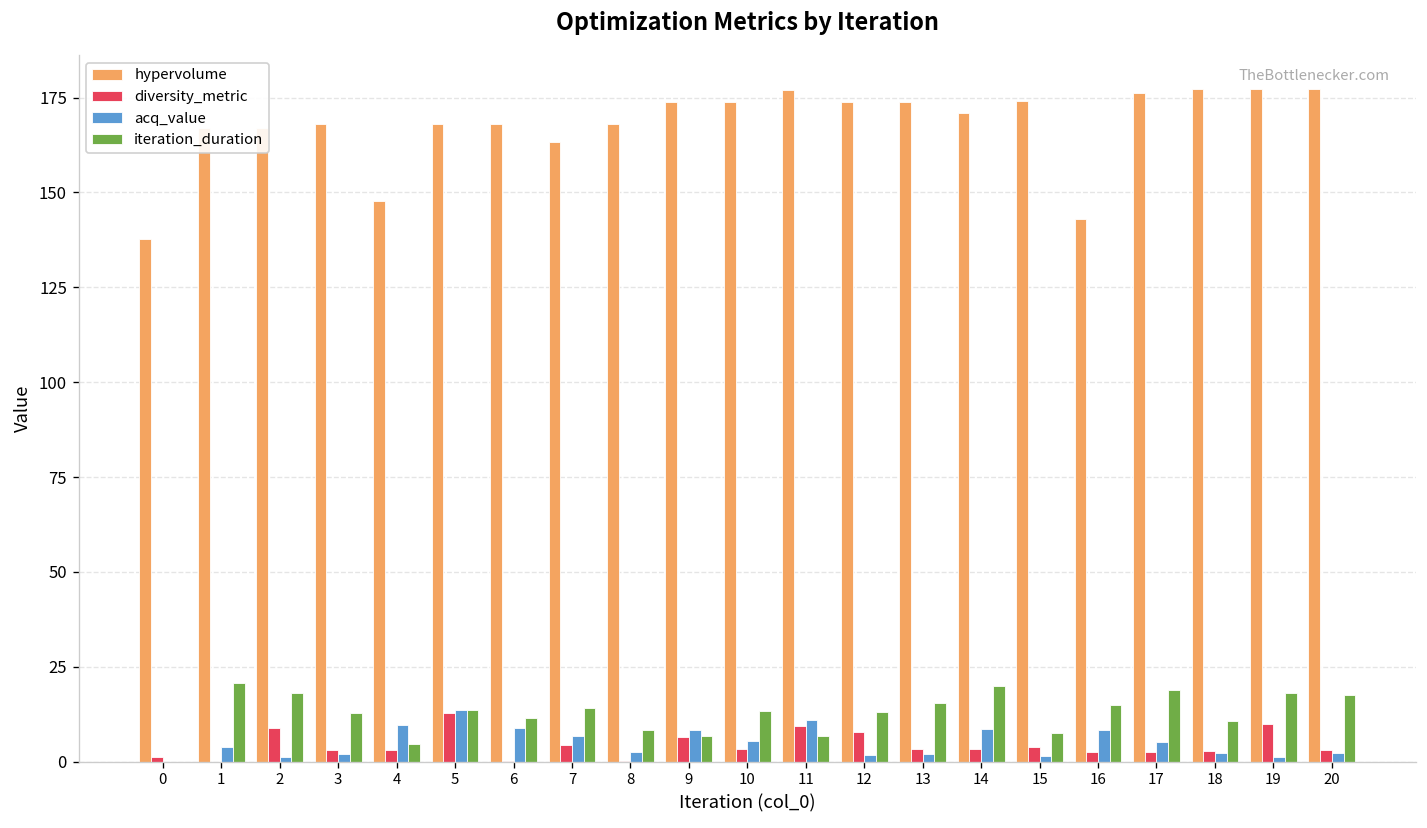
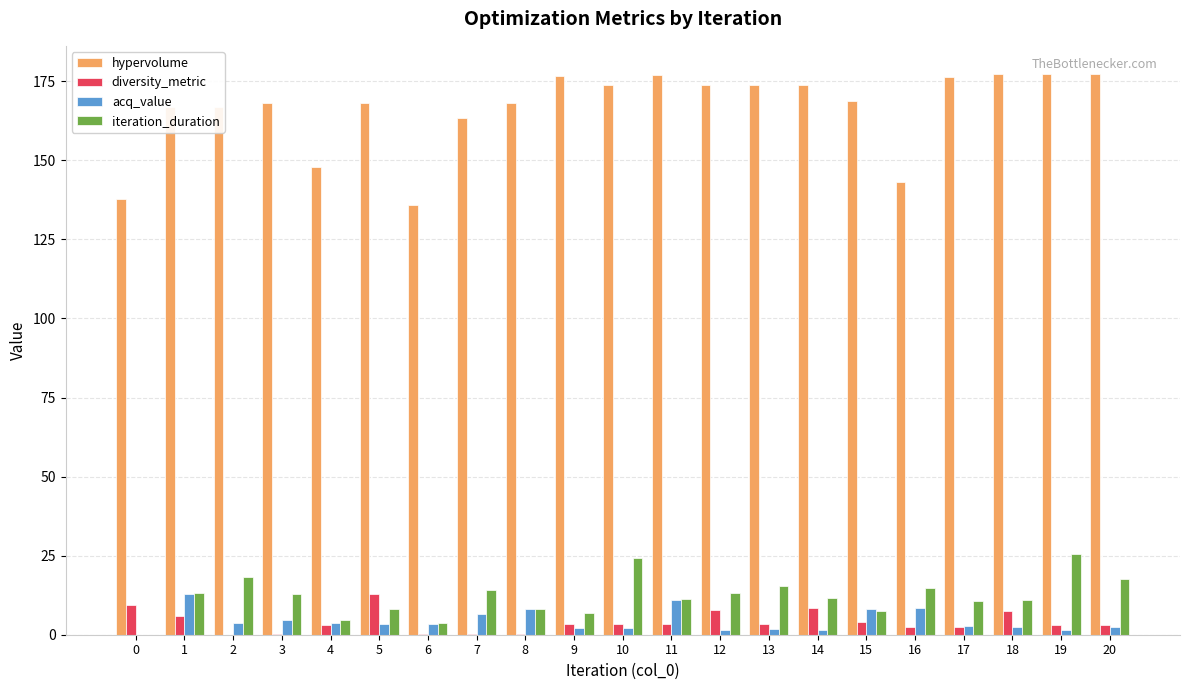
  {
    "hypervolume": {
      "0": 138,
      "3": 168,
      "4": 148,
      "5": 168,
-     "6": 168,
+     "6": 136,
      "7": 163,
      "8": 168,
-     "9": 174,
+     "9": 177,
      "10": 174,
      "11": 177,
      "12": 174,
      "13": 174,
-     "14": 171,
-     "15": 174,
+     "14": 174,
+     "15": 169,
      "16": 143,
      "17": 176,
      "18": 177,
      "19": 177,
      "20": 177
    },
    "diversity_metric": {
-     "0": 1,
-     "1": 0,
-     "2": 9,
-     "3": 3,
+     "0": 9,
+     "1": 6,
+     "2": 0,
+     "3": 0,
      "4": 3,
      "5": 13,
-     "7": 4,
-     "9": 6,
+     "7": 0,
+     "9": 3,
      "10": 3,
-     "11": 9,
+     "11": 3,
      "12": 8,
      "13": 3,
-     "14": 3,
+     "14": 8,
      "15": 4,
      "16": 3,
      "17": 3,
-     "18": 3,
-     "19": 10,
+     "18": 8,
+     "19": 3,
      "20": 3
    },
    "acq_value": {
      "0": 0,
-     "1": 4,
-     "2": 1,
-     "3": 2,
-     "4": 10,
-     "5": 14,
-     "6": 9,
+     "1": 13,
+     "2": 4,
+     "3": 5,
+     "4": 4,
+     "5": 3,
+     "6": 3,
      "7": 7,
-     "8": 2,
-     "9": 8,
-     "10": 5,
+     "8": 8,
+     "9": 2,
+     "10": 2,
      "11": 11,
      "12": 2,
      "13": 2,
-     "14": 8,
-     "15": 1,
+     "14": 2,
+     "15": 8,
      "16": 8,
-     "17": 5,
+     "17": 3,
      "18": 2,
      "19": 1,
      "20": 2
    },
    "iteration_duration": {
      "0": 0,
-     "1": 21,
+     "1": 13,
      "2": 18,
      "3": 13,
      "4": 5,
-     "5": 14,
-     "6": 12,
+     "5": 8,
+     "6": 4,
      "7": 14,
      "8": 8,
      "9": 7,
-     "10": 13,
-     "11": 7,
+     "10": 24,
+     "11": 11,
      "12": 13,
      "13": 16,
-     "14": 20,
+     "14": 12,
      "15": 7,
      "16": 15,
-     "17": 19,
+     "17": 11,
      "18": 11,
-     "19": 18,
+     "19": 25,
      "20": 18
    }
  }
